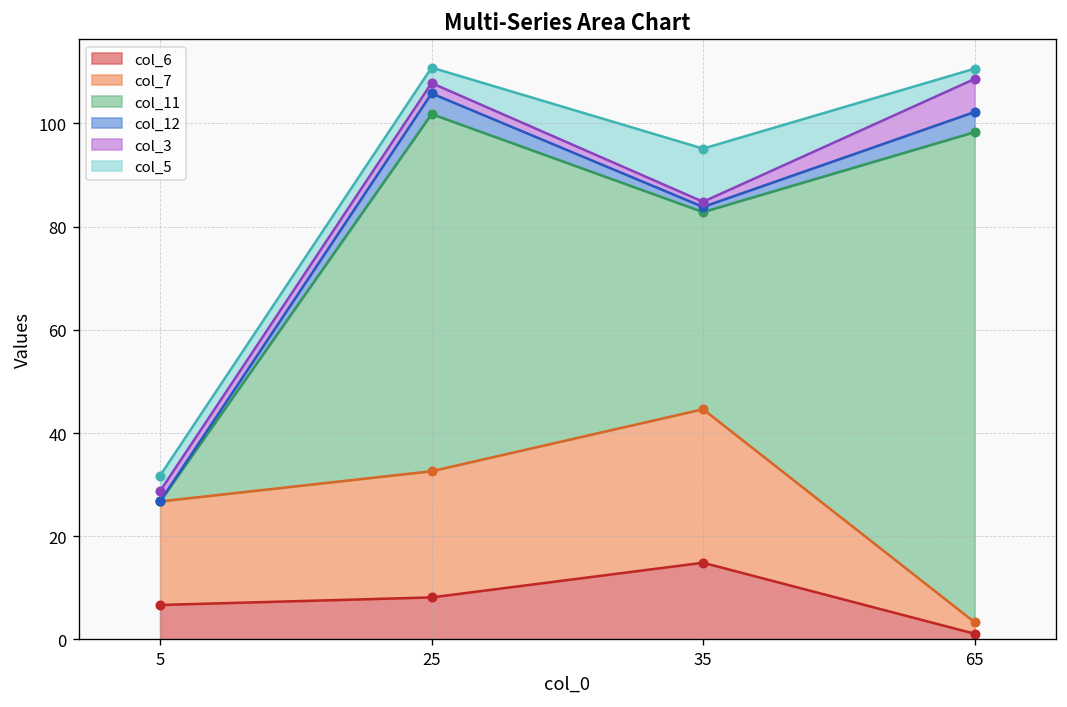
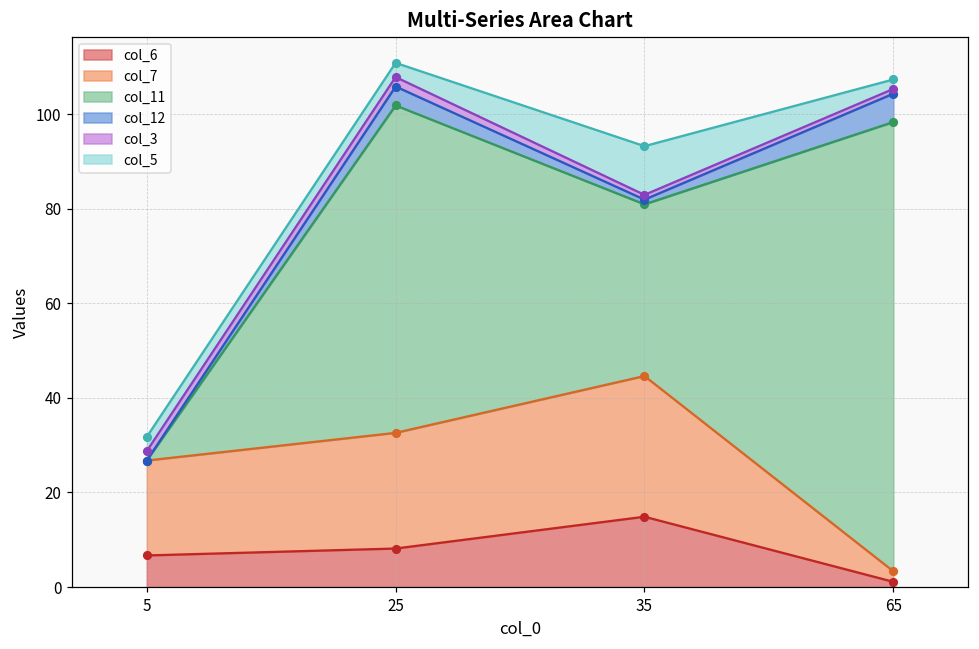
  {
    "col_11": {
      "25": 69,
-     "35": 38,
+     "35": 36,
      "65": 95
    },
    "col_12": {
      "25": 4,
      "35": 1,
-     "65": 4
+     "65": 6
    },
    "col_3": {
      "5": 2,
      "25": 2,
      "35": 1,
-     "65": 6
+     "65": 1
    },
    "col_5": {
      "5": 3,
      "25": 3,
      "35": 10,
      "65": 2
    }
  }
